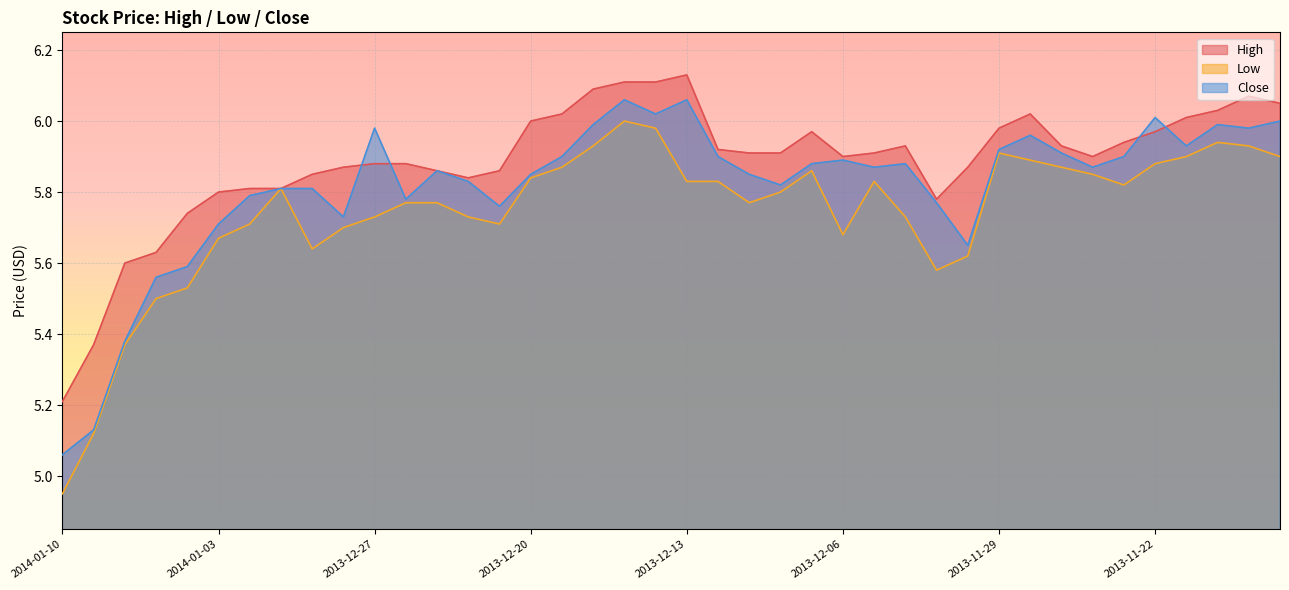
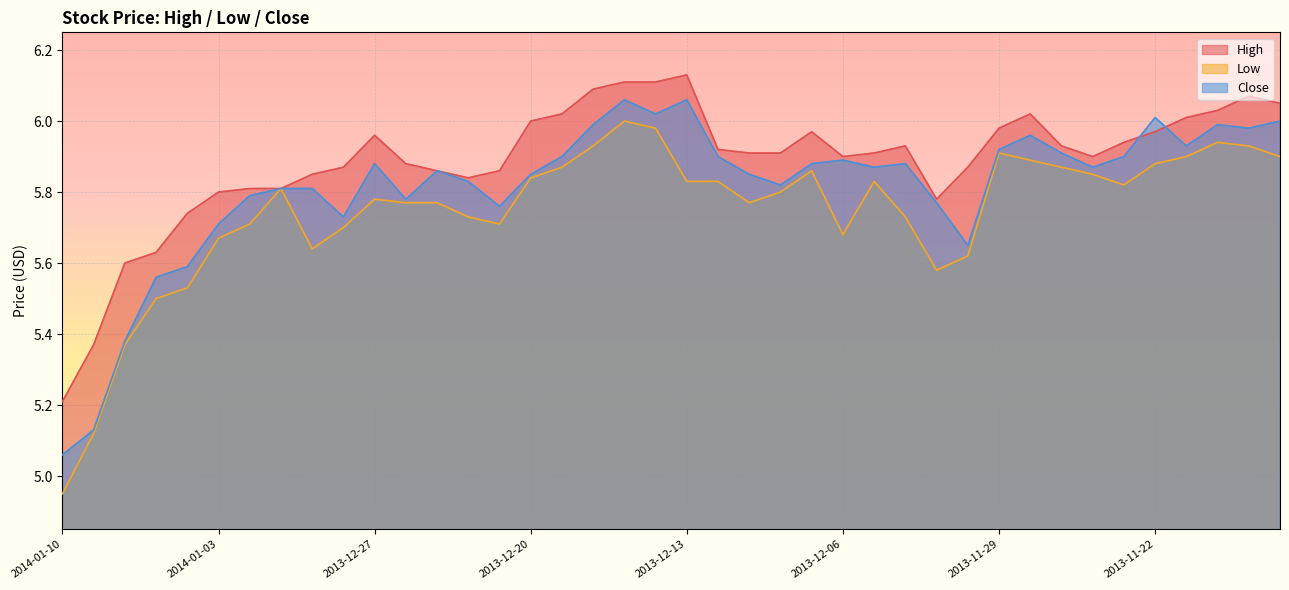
  {
    "High": {
      "2014-01-10": 5.21,
      "2014-01-03": 5.80,
-     "2013-12-27": 5.88,
+     "2013-12-27": 5.96,
      "2013-12-20": 6.00,
      "2013-12-13": 6.13,
      "2013-12-06": 5.90,
      "2013-11-29": 5.98,
      "2013-11-22": 5.97
    },
    "Low": {
      "2014-01-10": 4.95,
      "2014-01-03": 5.67,
-     "2013-12-27": 5.73,
+     "2013-12-27": 5.78,
      "2013-12-20": 5.84,
      "2013-12-13": 5.83,
      "2013-12-06": 5.68,
      "2013-11-29": 5.91,
      "2013-11-22": 5.88
    },
    "Close": {
      "2014-01-10": 5.06,
      "2014-01-03": 5.71,
-     "2013-12-27": 5.98,
+     "2013-12-27": 5.88,
      "2013-12-20": 5.85,
      "2013-12-13": 6.06,
      "2013-12-06": 5.89,
      "2013-11-29": 5.92,
      "2013-11-22": 6.01
    }
  }
